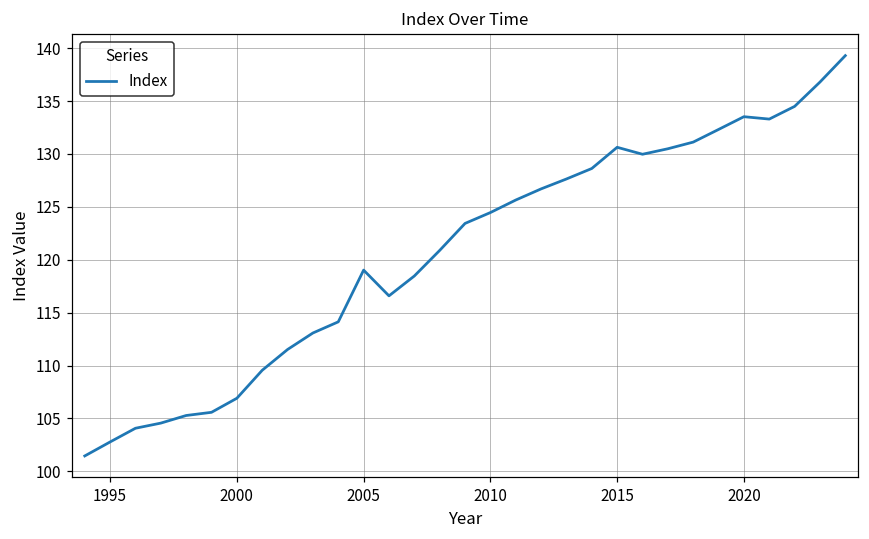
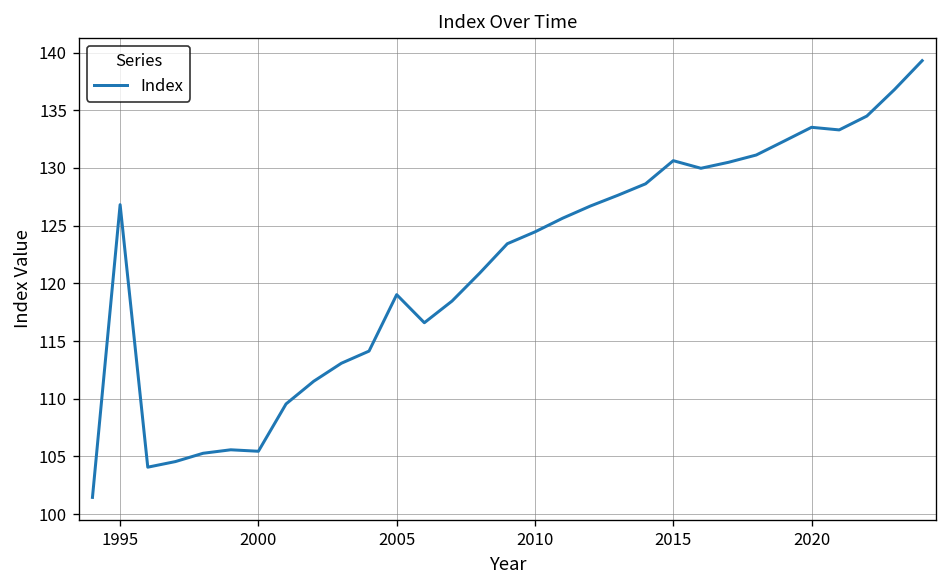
  {
-   "1995": 103,
-   "2000": 107,
+   "1995": 127,
+   "2000": 105,
    "2005": 119,
    "2010": 124,
    "2015": 131,
    "2020": 134
  }
